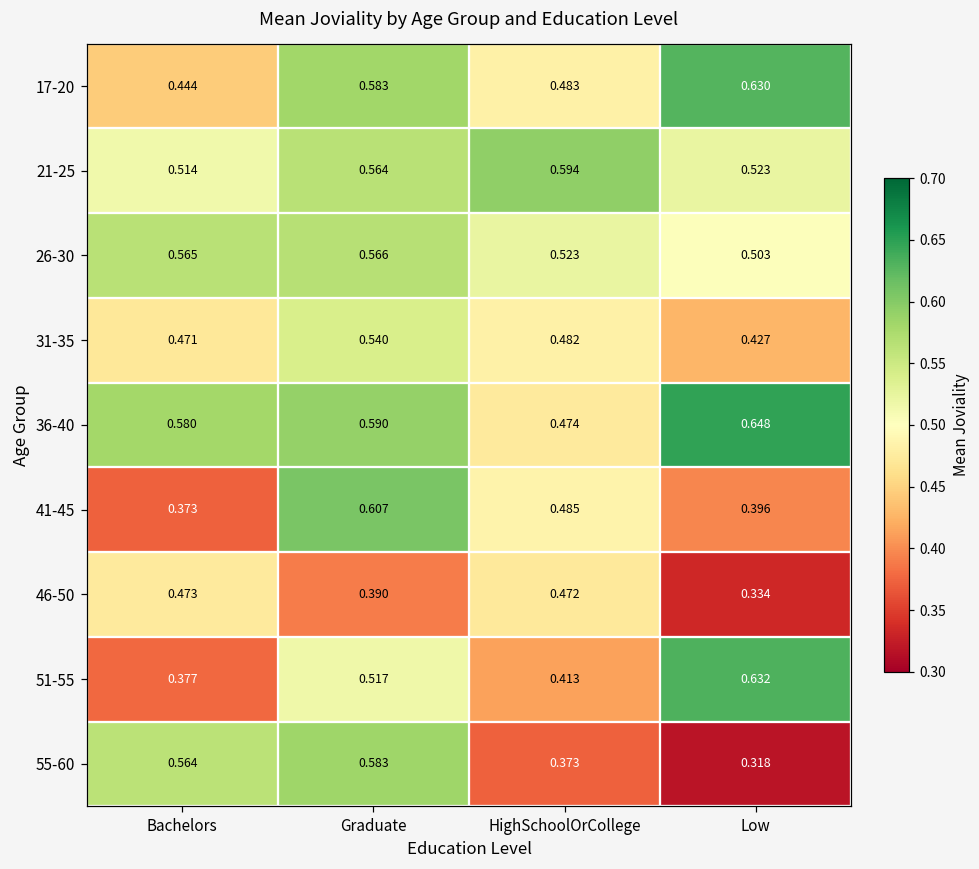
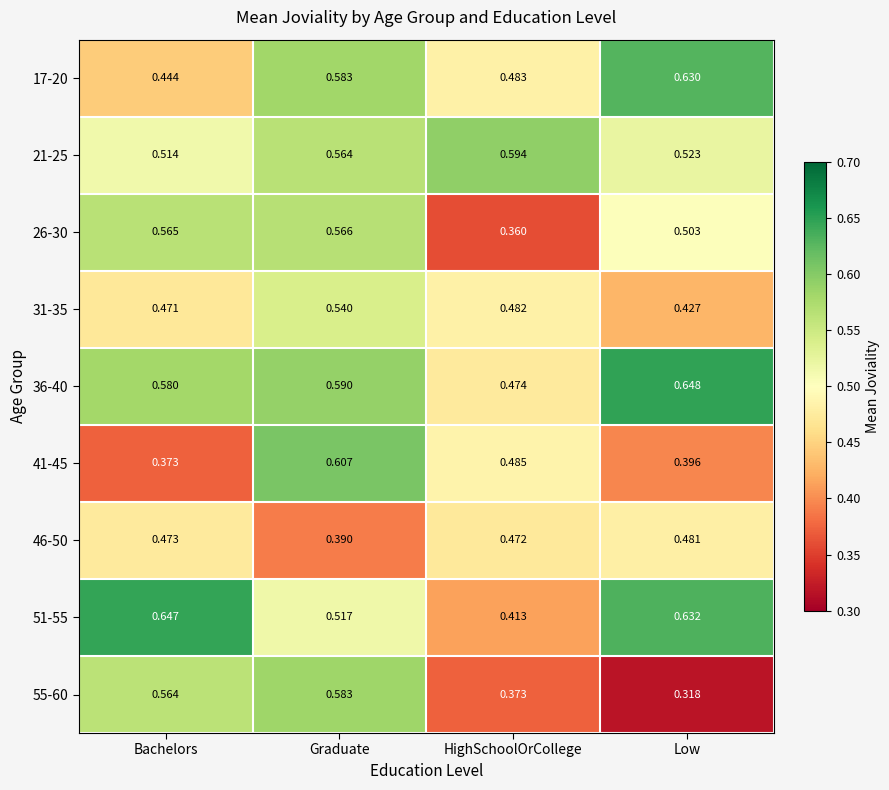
  {
    "17-20": {
      "Bachelors": 0.444,
      "Graduate": 0.583,
      "HighSchoolOrCollege": 0.483,
      "Low": 0.630
    },
    "21-25": {
      "Bachelors": 0.514,
      "Graduate": 0.564,
      "HighSchoolOrCollege": 0.594,
      "Low": 0.523
    },
    "26-30": {
      "Bachelors": 0.565,
      "Graduate": 0.566,
-     "HighSchoolOrCollege": 0.523,
+     "HighSchoolOrCollege": 0.360,
      "Low": 0.503
    },
    "31-35": {
      "Bachelors": 0.471,
      "Graduate": 0.540,
      "HighSchoolOrCollege": 0.482,
      "Low": 0.427
    },
    "36-40": {
      "Bachelors": 0.580,
      "Graduate": 0.590,
      "HighSchoolOrCollege": 0.474,
      "Low": 0.648
    },
    "41-45": {
      "Bachelors": 0.373,
      "Graduate": 0.607,
      "HighSchoolOrCollege": 0.485,
      "Low": 0.396
    },
    "46-50": {
      "Bachelors": 0.473,
      "Graduate": 0.390,
      "HighSchoolOrCollege": 0.472,
-     "Low": 0.334
+     "Low": 0.481
    },
    "51-55": {
-     "Bachelors": 0.377,
+     "Bachelors": 0.647,
      "Graduate": 0.517,
      "HighSchoolOrCollege": 0.413,
      "Low": 0.632
    },
    "55-60": {
      "Bachelors": 0.564,
      "Graduate": 0.583,
      "HighSchoolOrCollege": 0.373,
      "Low": 0.318
    }
  }
